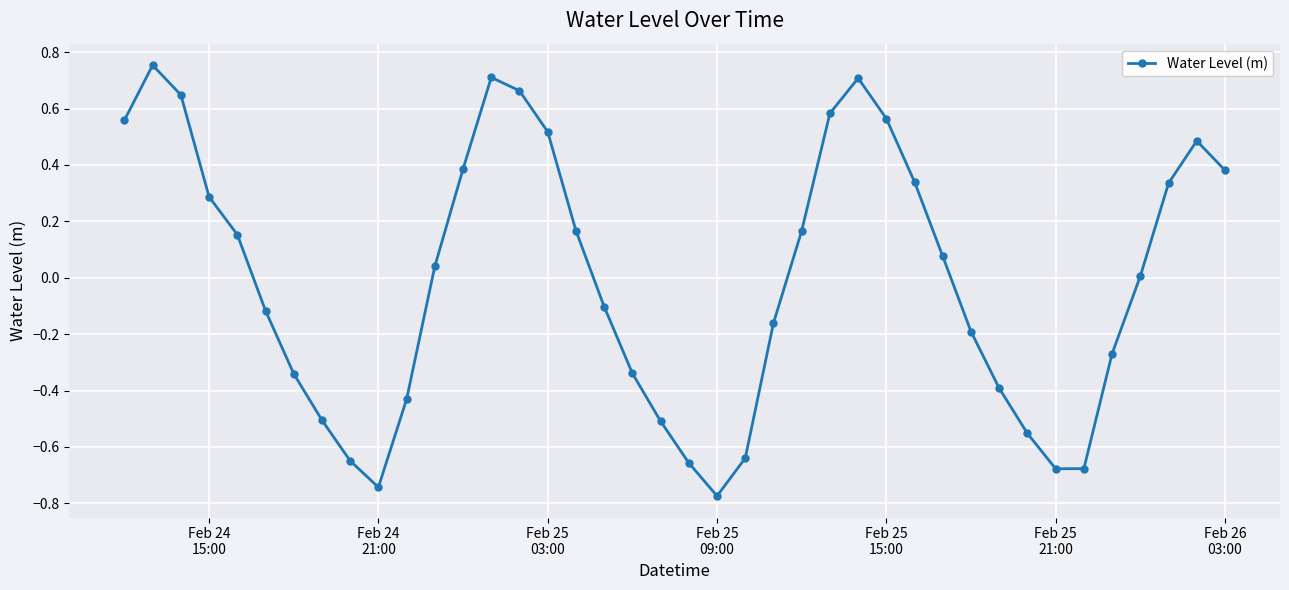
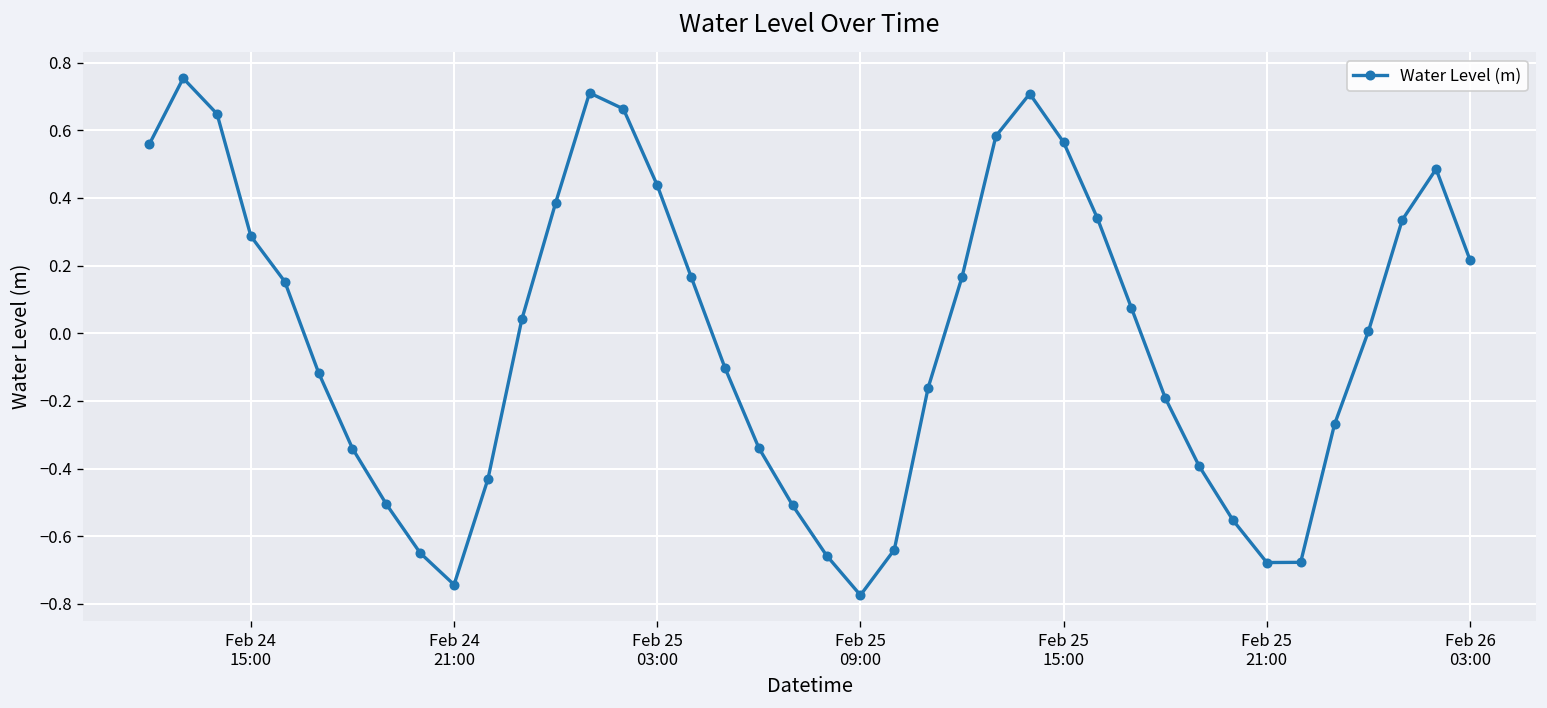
  {
    "Feb 24 15:00": 0.29,
    "Feb 24 21:00": -0.74,
-   "Feb 25 03:00": 0.52,
+   "Feb 25 03:00": 0.44,
    "Feb 25 09:00": -0.77,
    "Feb 25 15:00": 0.56,
    "Feb 25 21:00": -0.68,
-   "Feb 26 03:00": 0.38
+   "Feb 26 03:00": 0.22
  }
